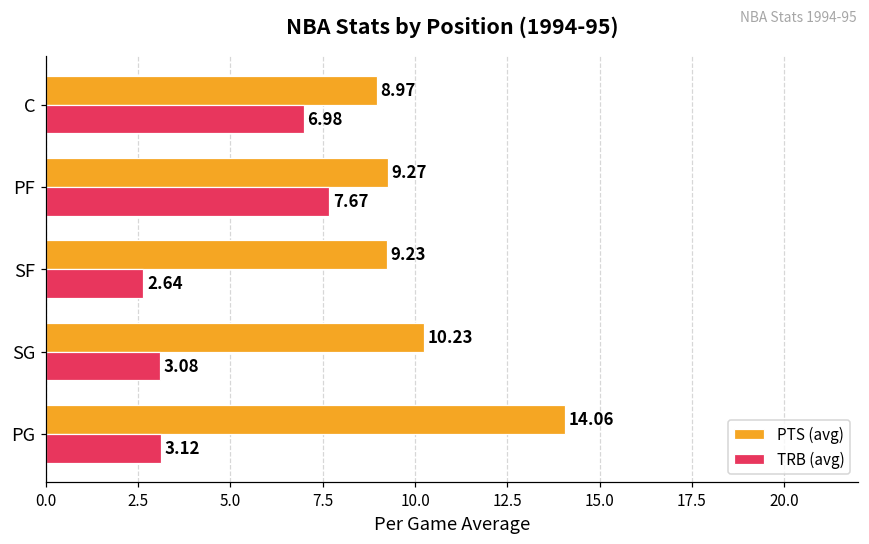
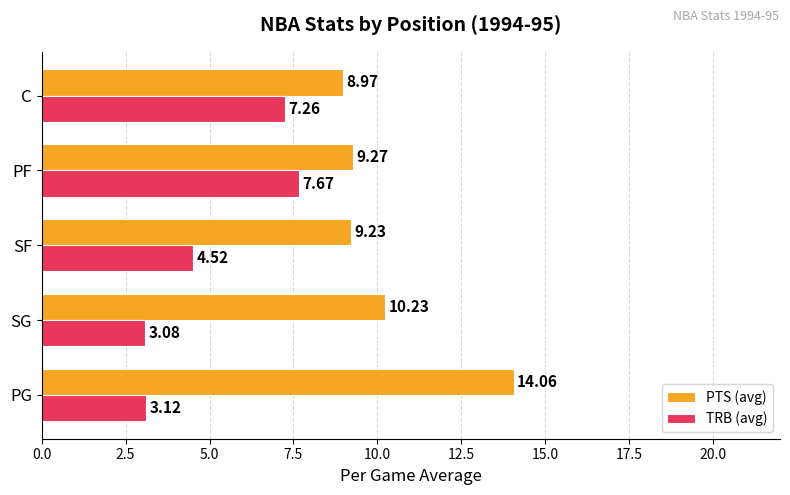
  {
    "PTS (avg)": {
      "C": 8.97,
      "PF": 9.27,
      "SF": 9.23,
      "SG": 10.23,
      "PG": 14.06
    },
    "TRB (avg)": {
-     "C": 6.98,
+     "C": 7.26,
      "PF": 7.67,
-     "SF": 2.64,
+     "SF": 4.52,
      "SG": 3.08,
      "PG": 3.12
    }
  }
